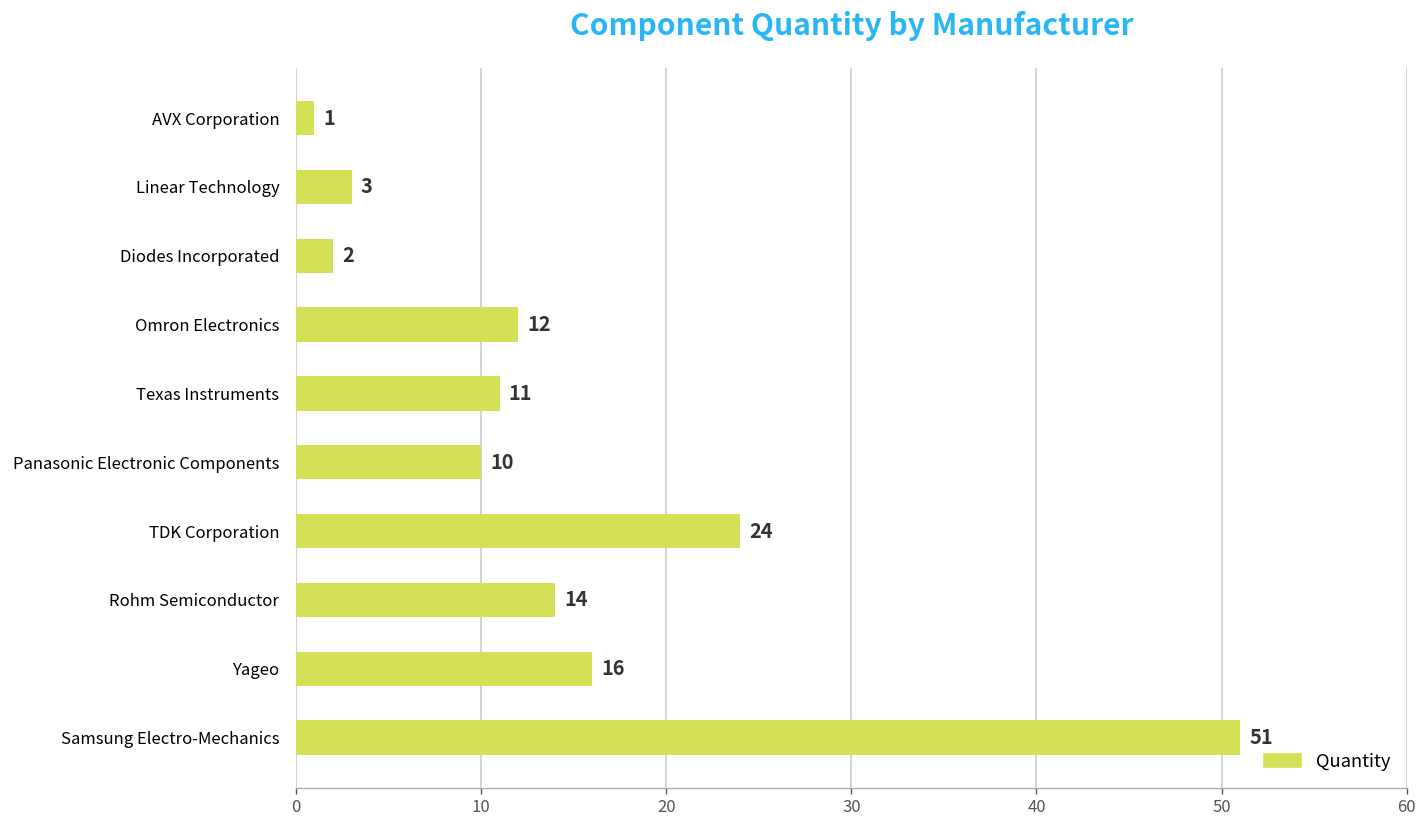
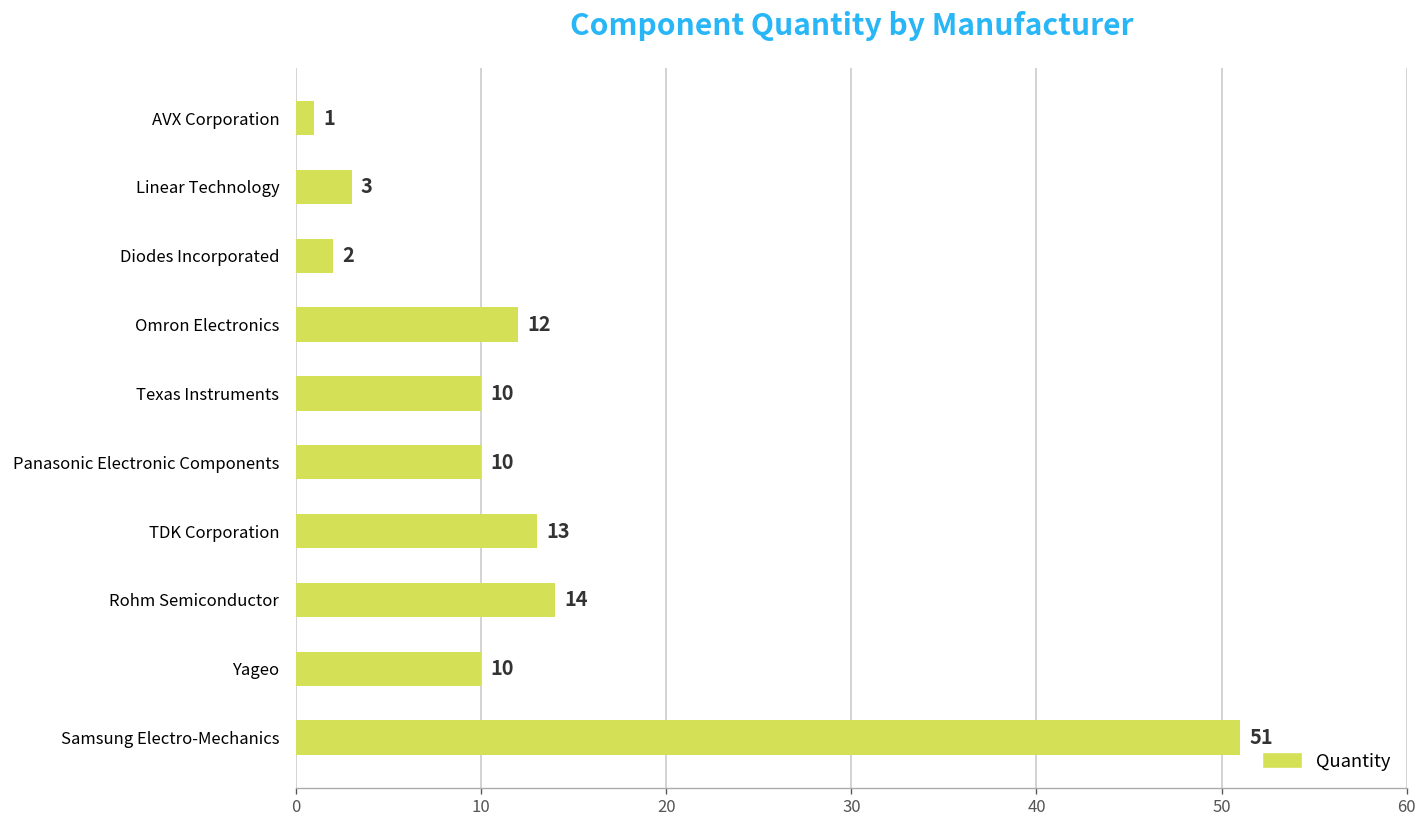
  {
    "AVX Corporation": 1,
    "Linear Technology": 3,
    "Diodes Incorporated": 2,
    "Omron Electronics": 12,
-   "Texas Instruments": 11,
+   "Texas Instruments": 10,
    "Panasonic Electronic Components": 10,
-   "TDK Corporation": 24,
+   "TDK Corporation": 13,
    "Rohm Semiconductor": 14,
-   "Yageo": 16,
+   "Yageo": 10,
    "Samsung Electro-Mechanics": 51
  }
